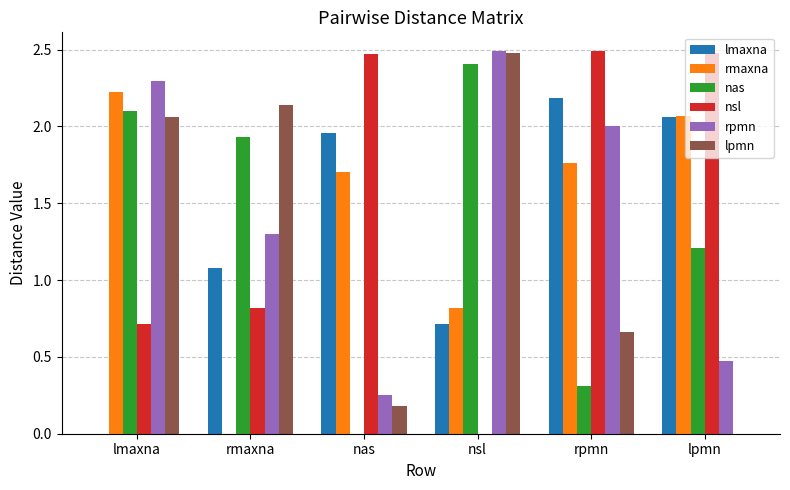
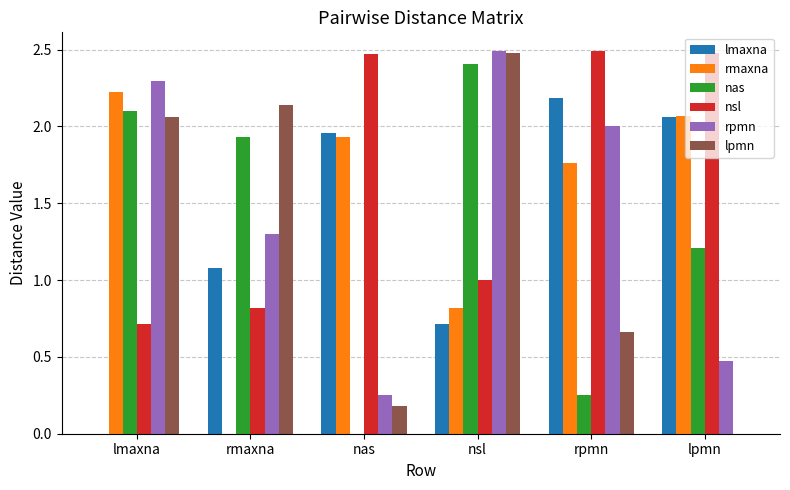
  {
    "lmaxna": {
      "lmaxna": 0.00,
      "rmaxna": 1.08,
      "nas": 1.95,
      "nsl": 0.72,
      "rpmn": 2.19,
      "lpmn": 2.06
    },
    "rmaxna": {
      "lmaxna": 2.22,
      "rmaxna": 0.00,
-     "nas": 1.71,
+     "nas": 1.93,
      "nsl": 0.82,
      "rpmn": 1.76,
      "lpmn": 2.07
    },
    "nas": {
      "lmaxna": 2.10,
      "rmaxna": 1.93,
      "nas": 0.00,
      "nsl": 2.41,
-     "rpmn": 0.31,
+     "rpmn": 0.25,
      "lpmn": 1.21
    },
    "nsl": {
      "lmaxna": 0.72,
      "rmaxna": 0.82,
      "nas": 2.47,
-     "nsl": 0,
+     "nsl": 1,
      "rpmn": 2.49
    },
    "rpmn": {
      "lmaxna": 2.29,
      "rmaxna": 1.30,
      "nas": 0.25,
      "nsl": 2.49,
      "rpmn": 2.00,
      "lpmn": 0.47
    },
    "lpmn": {
      "lmaxna": 2.06,
      "rmaxna": 2.14,
      "nas": 0.18,
      "nsl": 2.48,
      "rpmn": 0.66,
      "lpmn": 0.00
    }
  }
